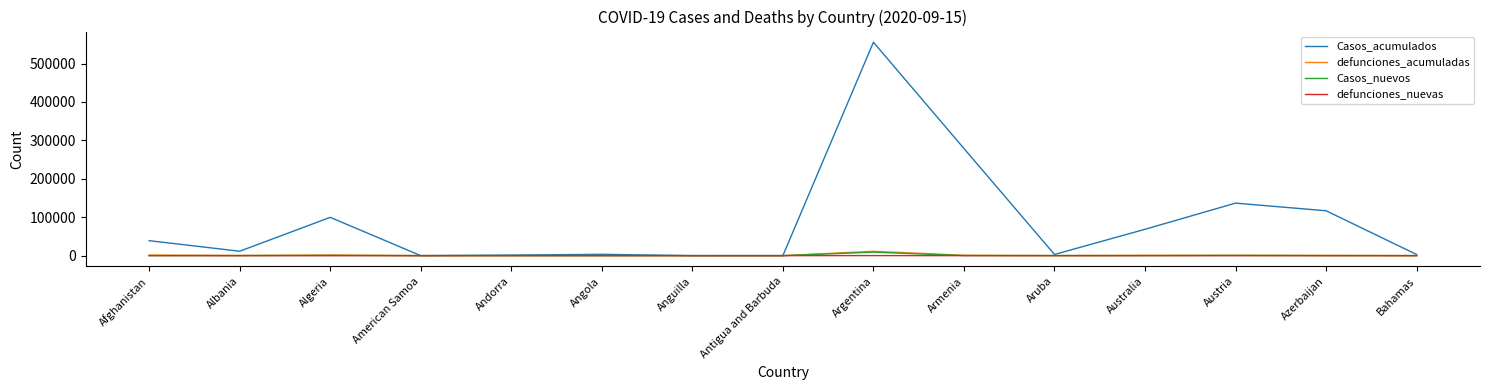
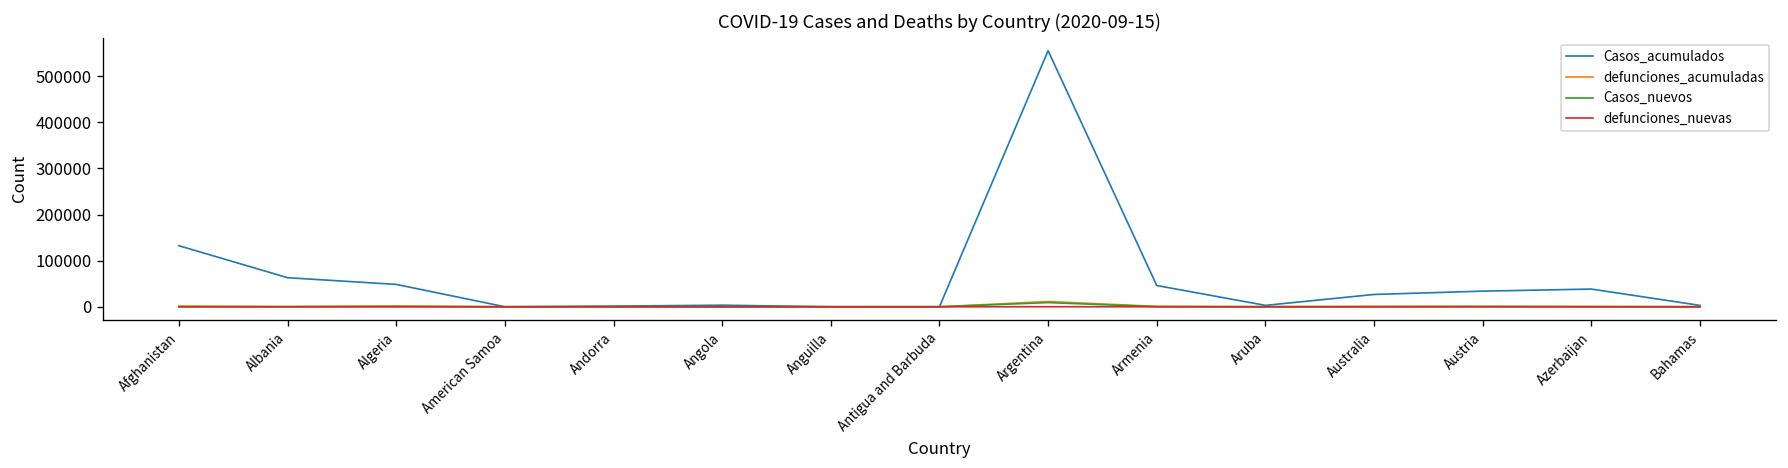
  {
    "Casos_acumulados": {
-     "Afghanistan": 40000,
-     "Albania": 10000,
-     "Algeria": 100000,
+     "Afghanistan": 130000,
+     "Albania": 60000,
+     "Algeria": 50000,
      "Argentina": 560000,
-     "Armenia": 280000,
-     "Australia": 70000,
-     "Austria": 140000,
-     "Azerbaijan": 120000
+     "Armenia": 50000,
+     "Australia": 30000,
+     "Austria": 30000,
+     "Azerbaijan": 40000
    },
    "defunciones_nuevas": {
      "Argentina": 0
    }
  }
